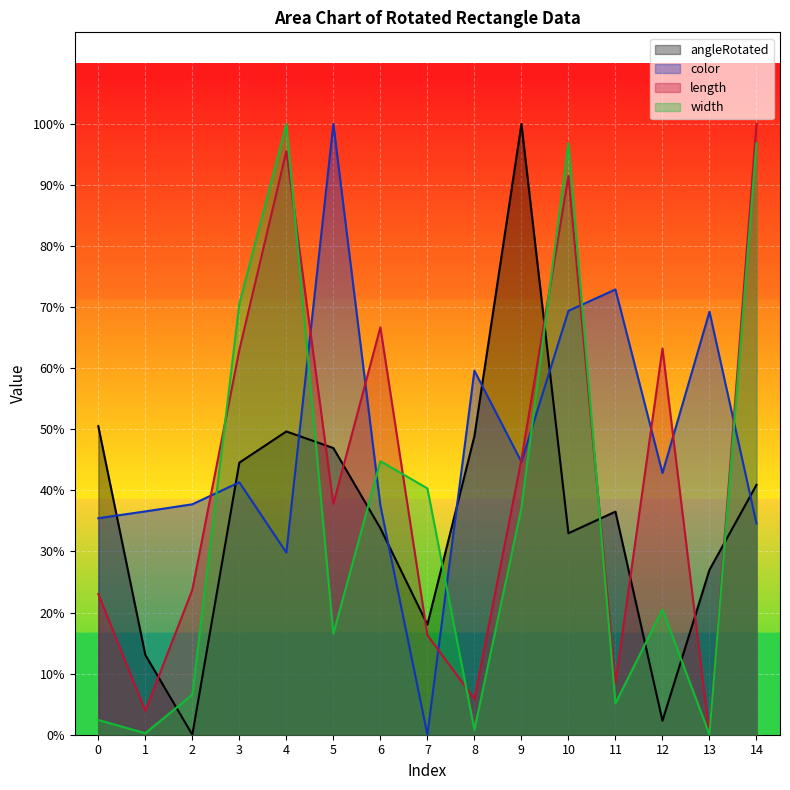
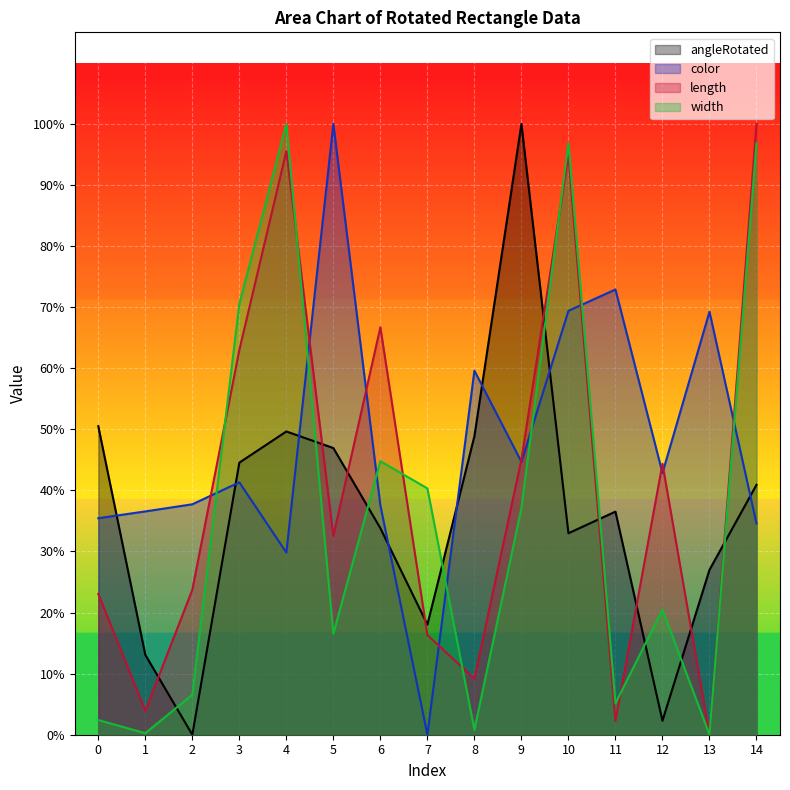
  {
    "angleRotated": {
      "0": "51%",
      "1": "13%",
      "2": "0%",
      "3": "45%",
      "4": "50%",
      "5": "47%",
      "6": "34%",
      "7": "18%",
      "8": "49%",
      "9": "100%",
      "10": "33%",
      "11": "37%",
      "12": "2%",
      "13": "27%",
      "14": "41%"
    },
    "color": {
      "0": "35%",
      "1": "37%",
      "2": "38%",
      "3": "41%",
      "4": "30%",
      "5": "100%",
      "6": "38%",
      "7": "0%",
      "8": "60%",
      "10": "69%",
      "11": "73%",
      "12": "43%",
      "13": "69%",
      "14": "35%"
    },
    "length": {
      "0": "23%",
      "1": "4%",
      "2": "24%",
      "3": "63%",
      "4": "96%",
-     "5": "38%",
+     "5": "33%",
      "6": "67%",
      "7": "16%",
-     "8": "6%",
-     "10": "91%",
-     "11": "8%",
-     "12": "63%",
+     "8": "9%",
+     "10": "95%",
+     "11": "2%",
+     "12": "44%",
      "14": "100%"
    },
    "width": {
      "0": "2%",
      "1": "0%",
      "2": "7%",
      "3": "71%",
      "4": "100%",
      "5": "17%",
      "6": "45%",
      "7": "40%",
      "8": "1%",
      "9": "37%",
      "10": "97%",
      "11": "5%",
      "12": "20%",
      "14": "97%"
    }
  }
